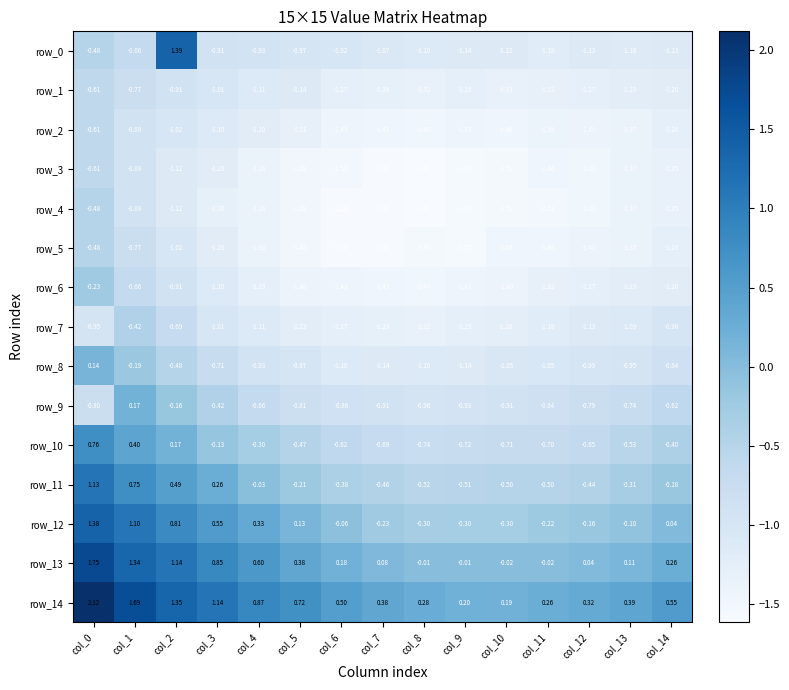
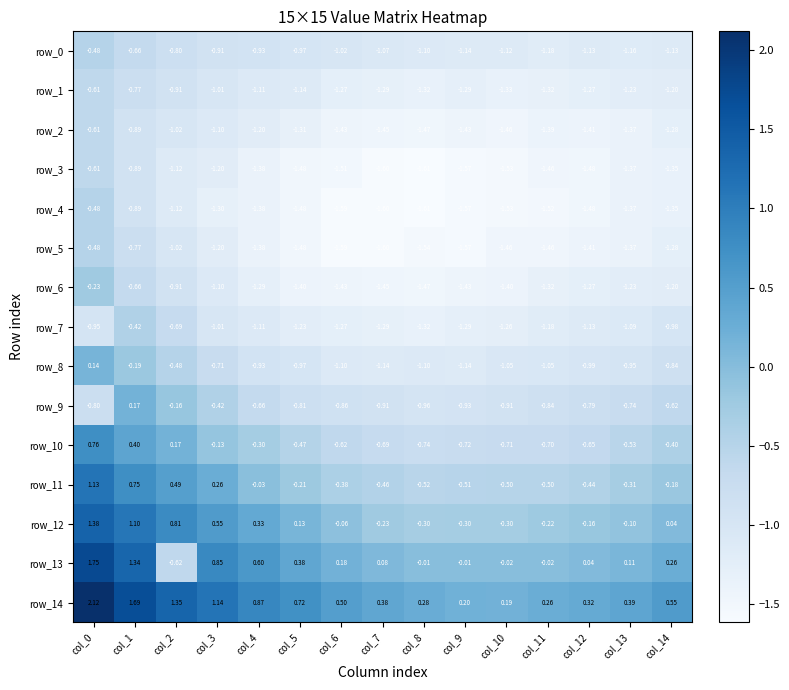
  {
    "row_0": {
      "col_0": -0.48,
      "col_1": -0.66,
-     "col_2": 1.39
+     "col_2": -0.80
    },
    "row_1": {
      "col_0": -0.61,
      "col_1": -0.77
    },
    "row_2": {
      "col_0": -0.61
    },
    "row_3": {
      "col_0": -0.61
    },
    "row_4": {
      "col_0": -0.48
    },
    "row_5": {
      "col_0": -0.48,
      "col_1": -0.77
    },
    "row_6": {
      "col_0": -0.23,
      "col_1": -0.66
    },
    "row_7": {
      "col_1": -0.42,
      "col_2": -0.69
    },
    "row_8": {
      "col_0": 0.14,
      "col_1": -0.19,
      "col_2": -0.48,
      "col_3": -0.71,
      "col_14": -0.84
    },
    "row_9": {
      "col_0": -0.80,
      "col_1": 0.17,
      "col_2": -0.16,
      "col_3": -0.42,
      "col_4": -0.66,
      "col_5": -0.81,
      "col_6": -0.86,
      "col_11": -0.84,
      "col_12": -0.79,
      "col_13": -0.74,
      "col_14": -0.62
    },
    "row_10": {
      "col_0": 0.76,
      "col_1": 0.40,
      "col_2": 0.17,
      "col_3": -0.13,
      "col_4": -0.30,
      "col_5": -0.47,
      "col_6": -0.62,
      "col_7": -0.69,
      "col_8": -0.74,
      "col_9": -0.72,
      "col_10": -0.71,
      "col_11": -0.70,
      "col_12": -0.65,
      "col_13": -0.53,
      "col_14": -0.40
    },
    "row_11": {
      "col_0": 1.13,
      "col_1": 0.75,
      "col_2": 0.49,
      "col_3": 0.26,
      "col_4": -0.03,
      "col_5": -0.21,
      "col_6": -0.38,
      "col_7": -0.46,
      "col_8": -0.52,
      "col_9": -0.51,
      "col_10": -0.50,
      "col_11": -0.50,
      "col_12": -0.44,
      "col_13": -0.31,
      "col_14": -0.18
    },
    "row_12": {
      "col_0": 1.38,
      "col_1": 1.10,
      "col_2": 0.81,
      "col_3": 0.55,
      "col_4": 0.33,
      "col_5": 0.13,
      "col_6": -0.06,
      "col_7": -0.23,
      "col_8": -0.30,
      "col_9": -0.30,
      "col_10": -0.30,
      "col_11": -0.22,
      "col_12": -0.16,
      "col_13": -0.10,
      "col_14": 0.04
    },
    "row_13": {
      "col_0": 1.75,
      "col_1": 1.34,
-     "col_2": 1.14,
+     "col_2": -0.62,
      "col_3": 0.85,
      "col_4": 0.60,
      "col_5": 0.38,
      "col_6": 0.18,
      "col_7": 0.08,
      "col_8": -0.01,
      "col_9": -0.01,
      "col_10": -0.02,
      "col_11": -0.02,
      "col_12": 0.04,
      "col_13": 0.11,
      "col_14": 0.26
    },
    "row_14": {
      "col_0": 2.12,
      "col_1": 1.69,
      "col_2": 1.35,
      "col_3": 1.14,
      "col_4": 0.87,
      "col_5": 0.72,
      "col_6": 0.50,
      "col_7": 0.38,
      "col_8": 0.28,
      "col_9": 0.20,
      "col_10": 0.19,
      "col_11": 0.26,
      "col_12": 0.32,
      "col_13": 0.39,
      "col_14": 0.55
    }
  }
